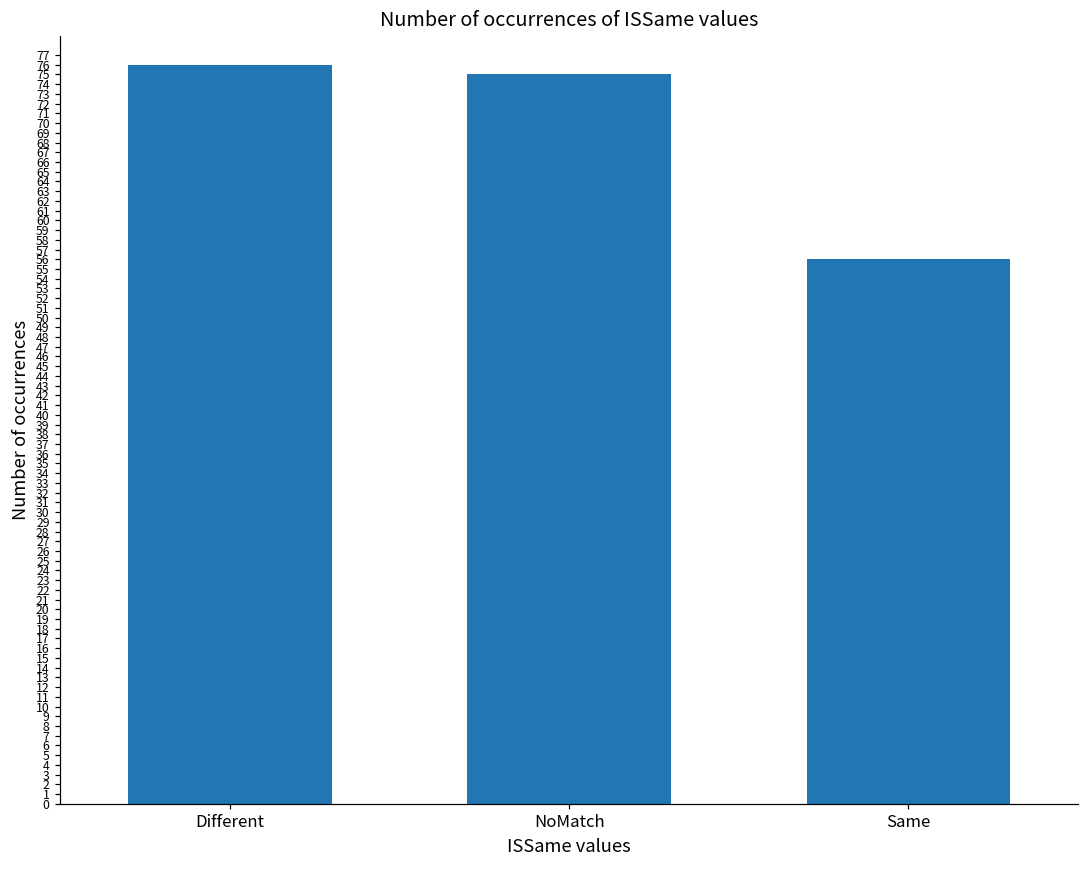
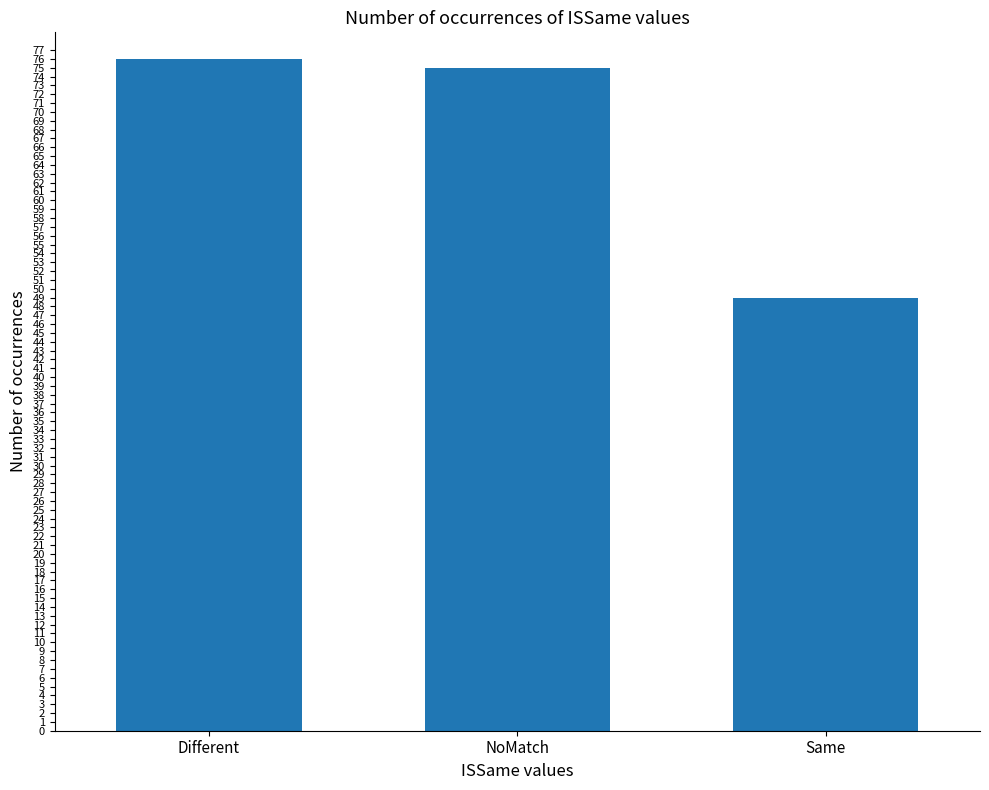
  {
    "Different": 76,
    "NoMatch": 75,
-   "Same": 56
+   "Same": 49
  }
